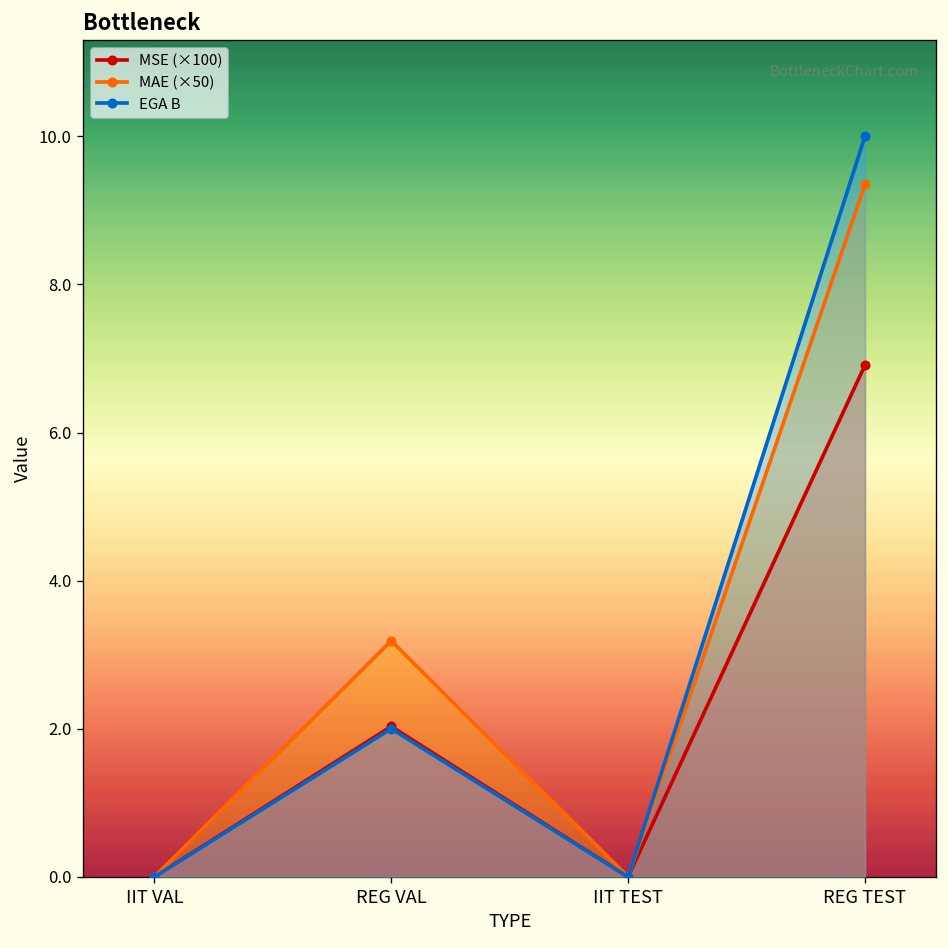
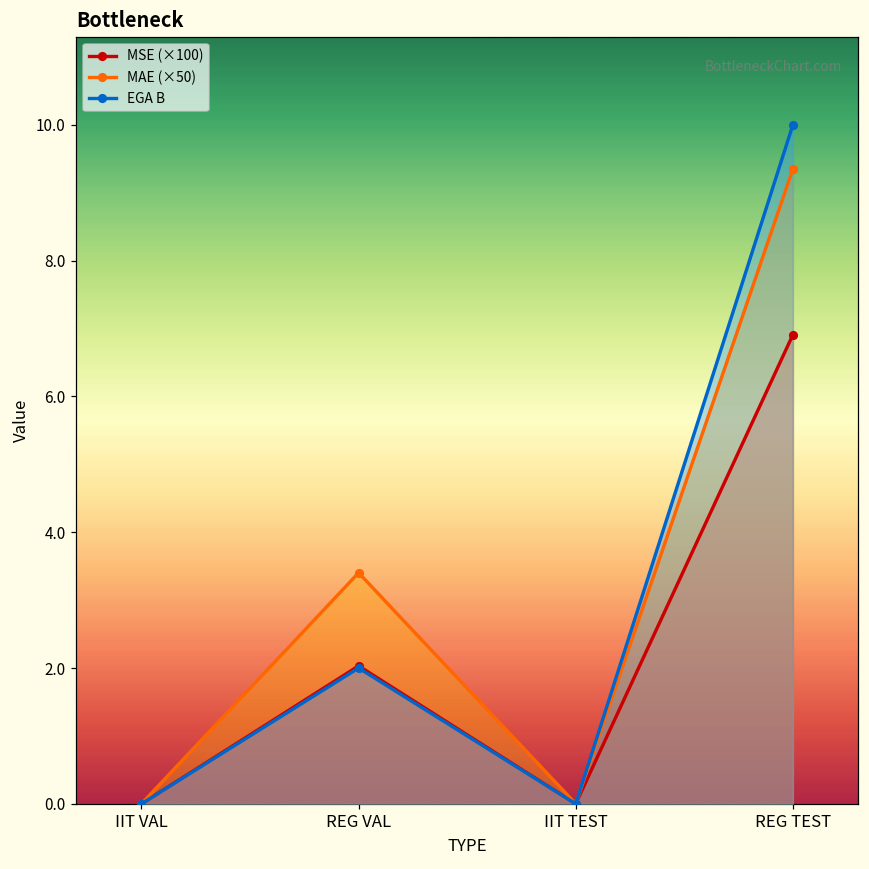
  {
    "MSE (×100)": {
      "REG TEST": 6.9
    },
    "MAE (×50)": {
-     "REG VAL": 3.2,
+     "REG VAL": 3.4,
      "REG TEST": 9.4
    },
    "EGA B": {
      "REG TEST": 10.0
    }
  }
